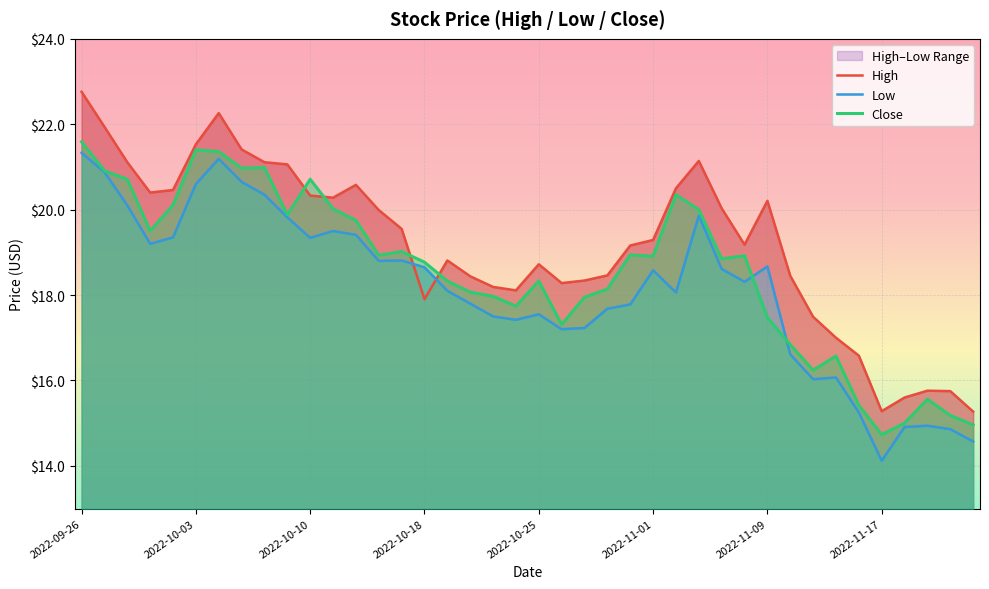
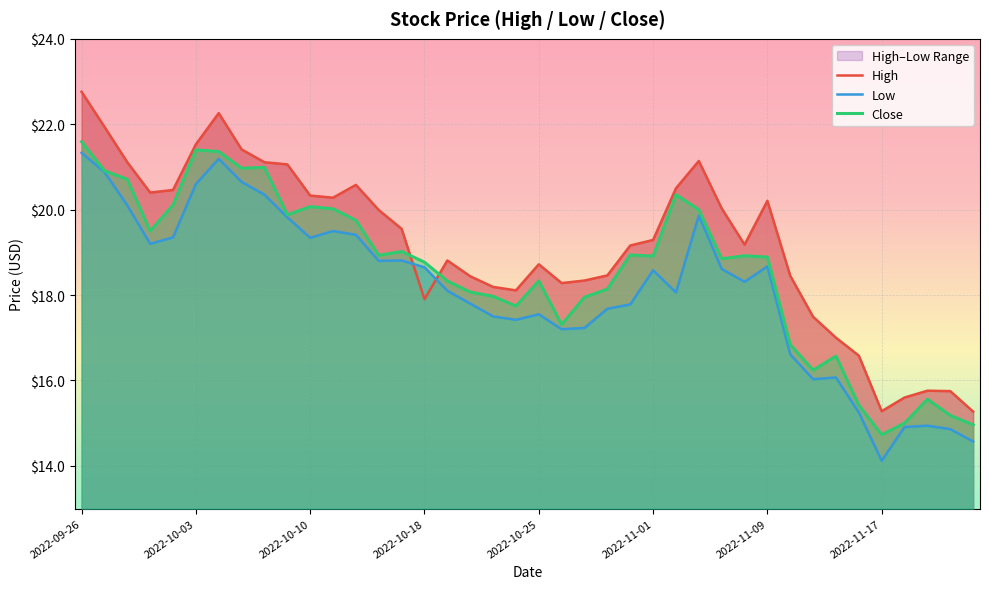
  {
    "High": {
      "2022-10-18": "$17.9"
    },
    "Low": {
      "2022-09-26": "$21.3",
      "2022-10-03": "$20.6",
      "2022-10-10": "$19.3",
      "2022-10-25": "$17.5",
      "2022-11-01": "$18.6",
      "2022-11-09": "$18.7",
      "2022-11-17": "$14.1"
    },
    "Close": {
      "2022-09-26": "$21.6",
      "2022-10-03": "$21.4",
-     "2022-10-10": "$20.7",
+     "2022-10-10": "$20.1",
      "2022-10-18": "$18.8",
      "2022-10-25": "$18.3",
      "2022-11-01": "$18.9",
-     "2022-11-09": "$17.5",
+     "2022-11-09": "$18.9",
      "2022-11-17": "$14.7"
    }
  }
